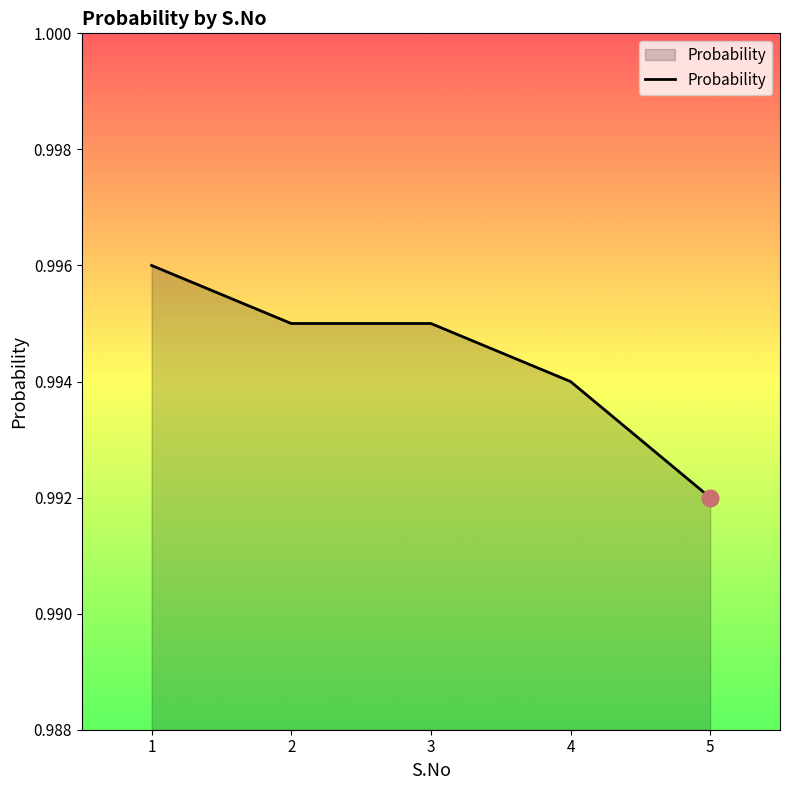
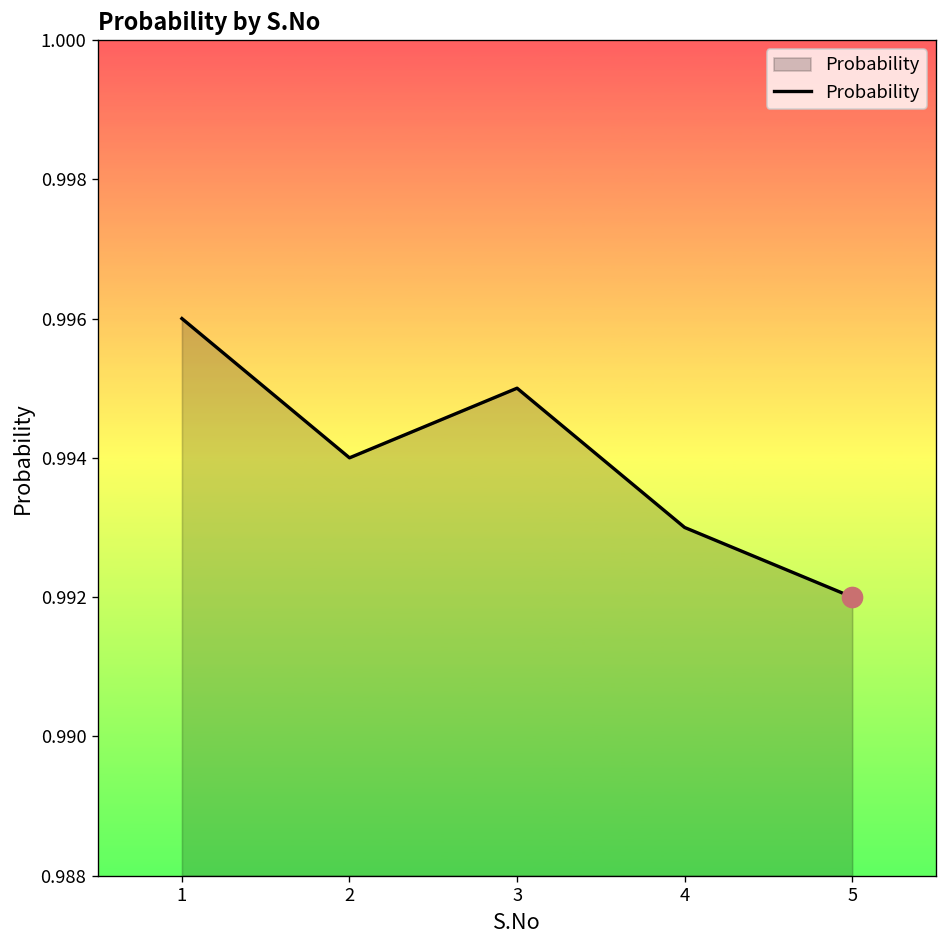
  {
    "Probability": {
      "1": 0.996,
-     "2": 0.995,
+     "2": 0.994,
      "3": 0.995,
-     "4": 0.994
+     "4": 0.993
    }
  }
